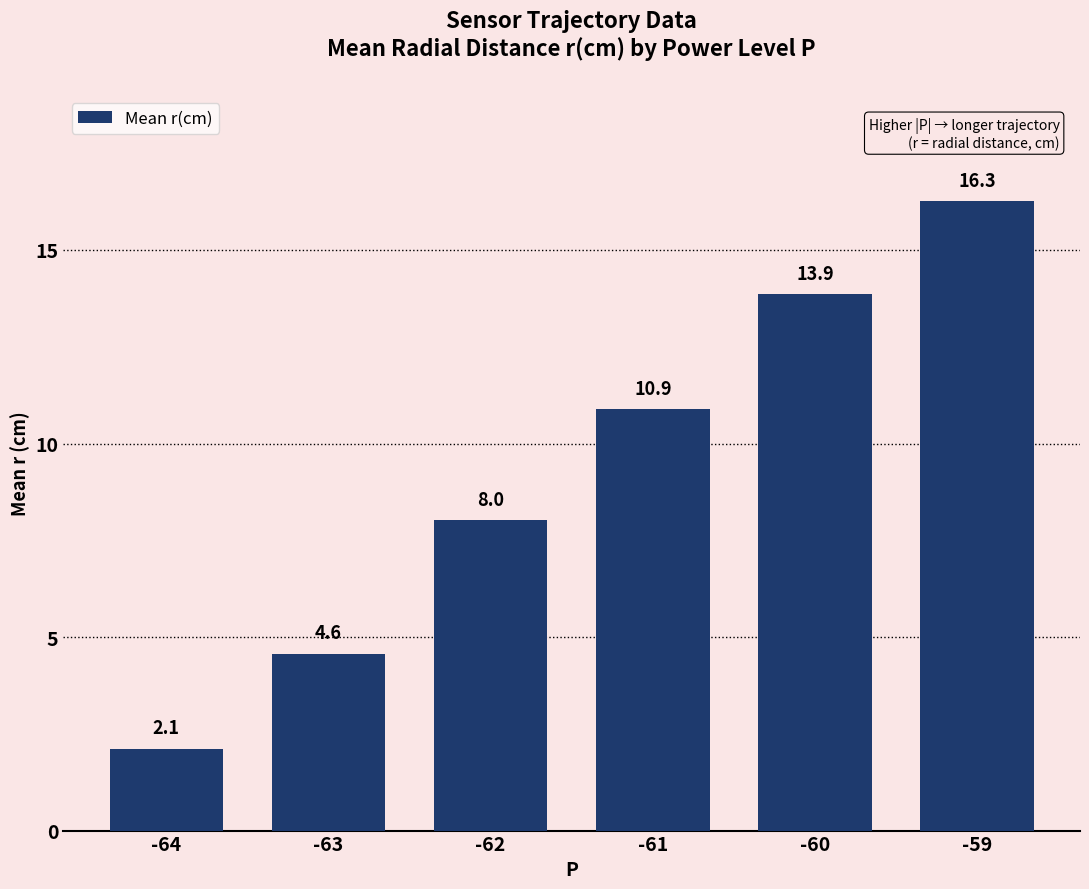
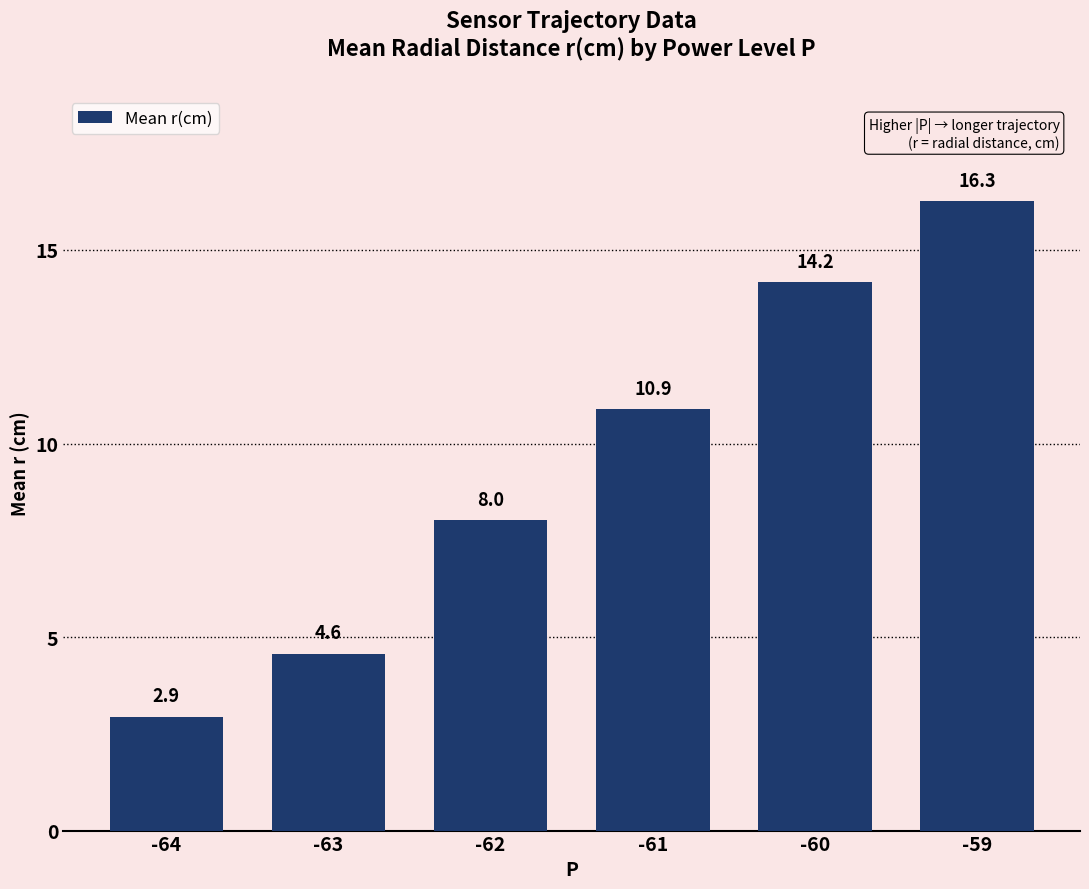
  {
-   "-64": 2.1,
+   "-64": 2.9,
    "-63": 4.6,
    "-62": 8.0,
    "-61": 10.9,
-   "-60": 13.9,
+   "-60": 14.2,
    "-59": 16.3
  }
